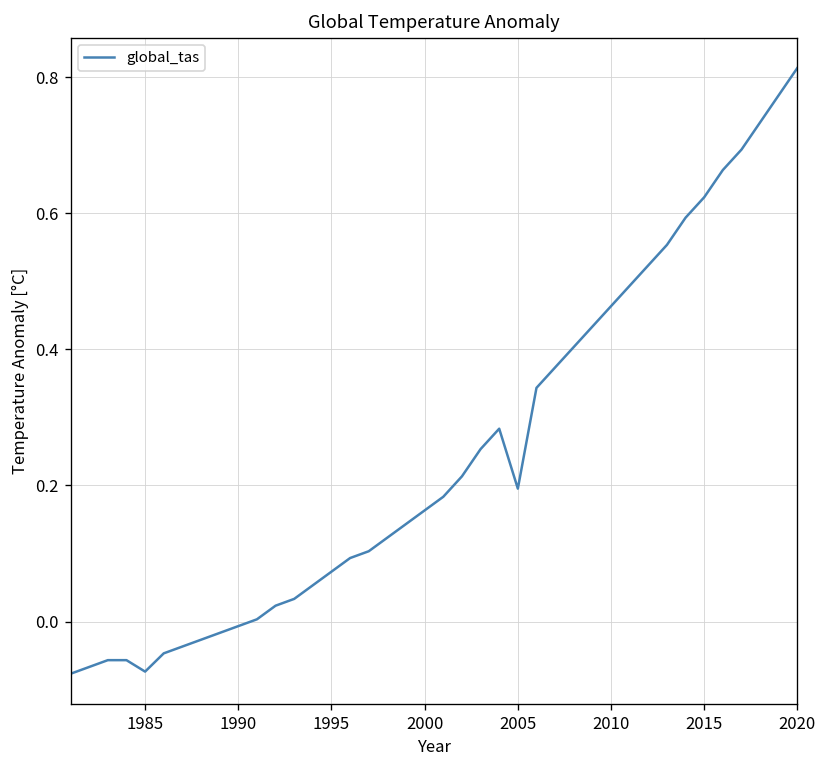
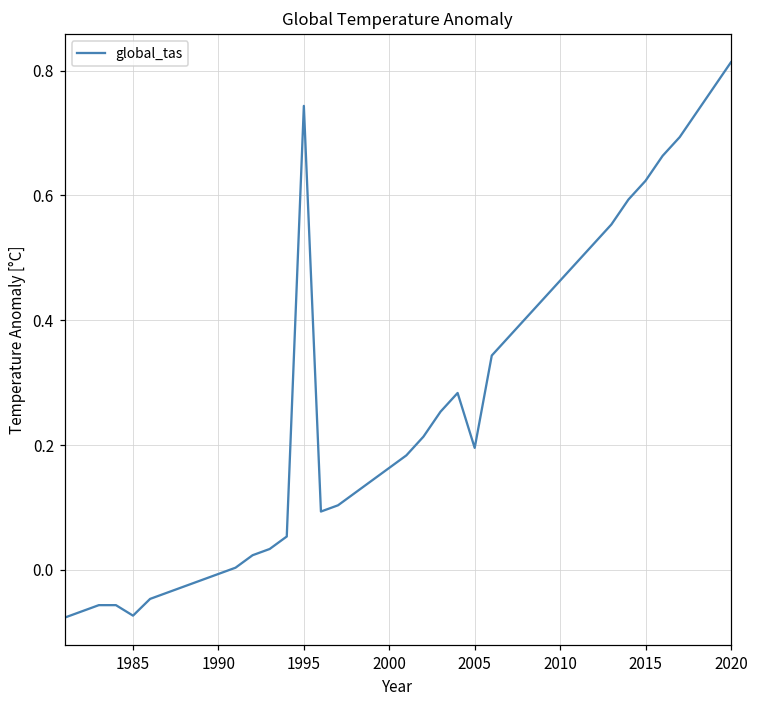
  {
    "1985": -0.07,
    "1990": -0.01,
-   "1995": 0.07,
+   "1995": 0.74,
    "2000": 0.16,
    "2005": 0.20,
    "2010": 0.46,
    "2015": 0.62,
    "2020": 0.81
  }
